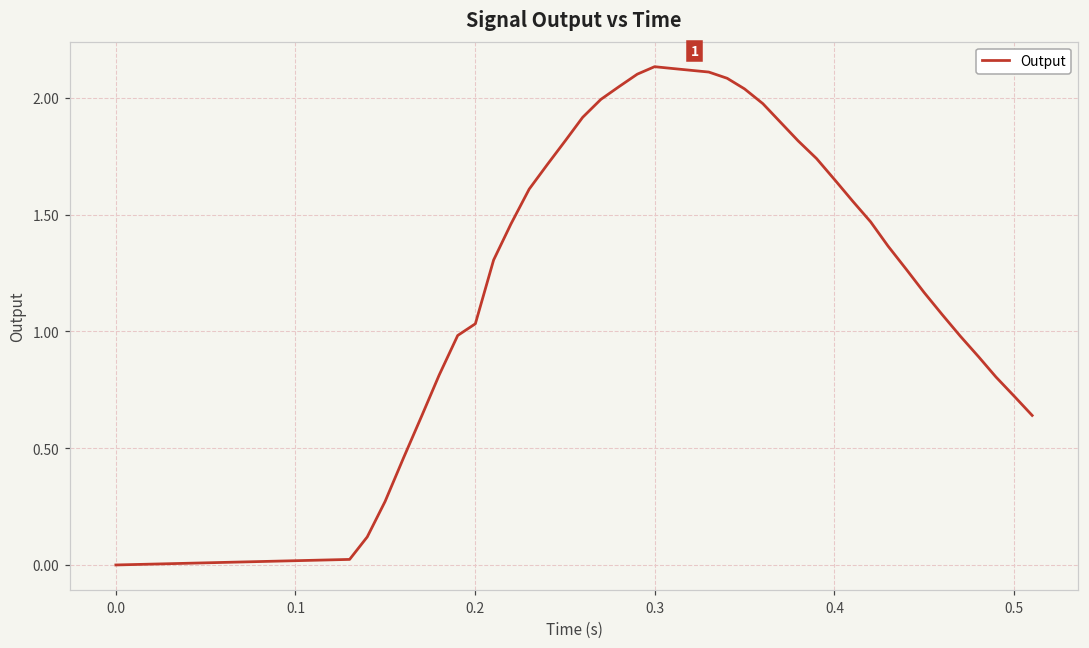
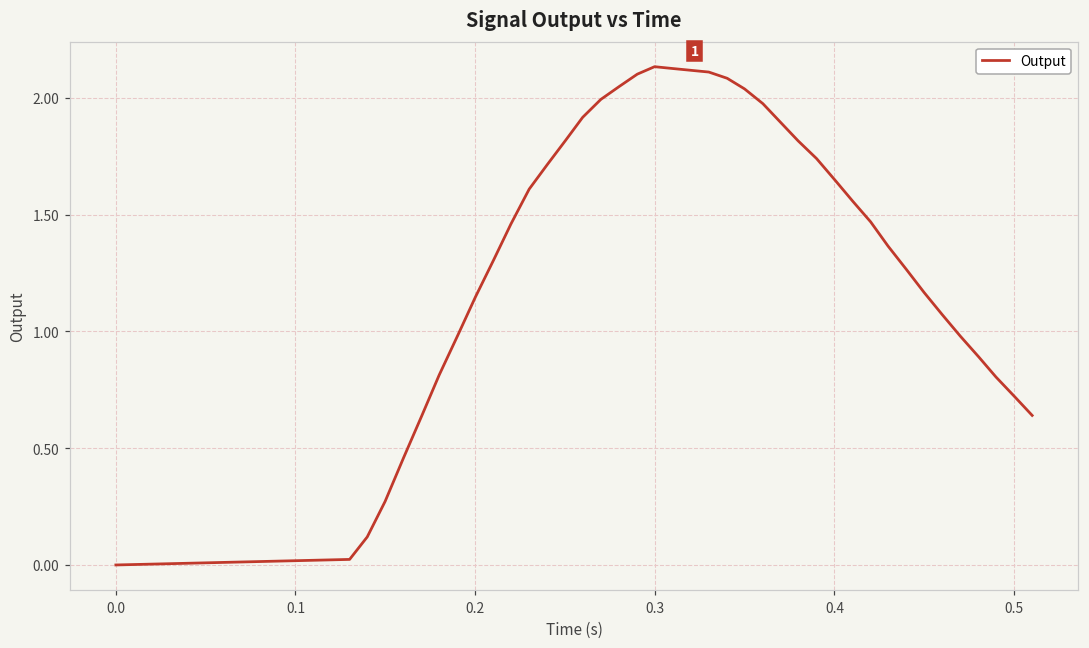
  {
    "0.0": 0.00,
-   "0.2": 1.03,
+   "0.2": 1.15,
    "0.3": 2.13
  }
